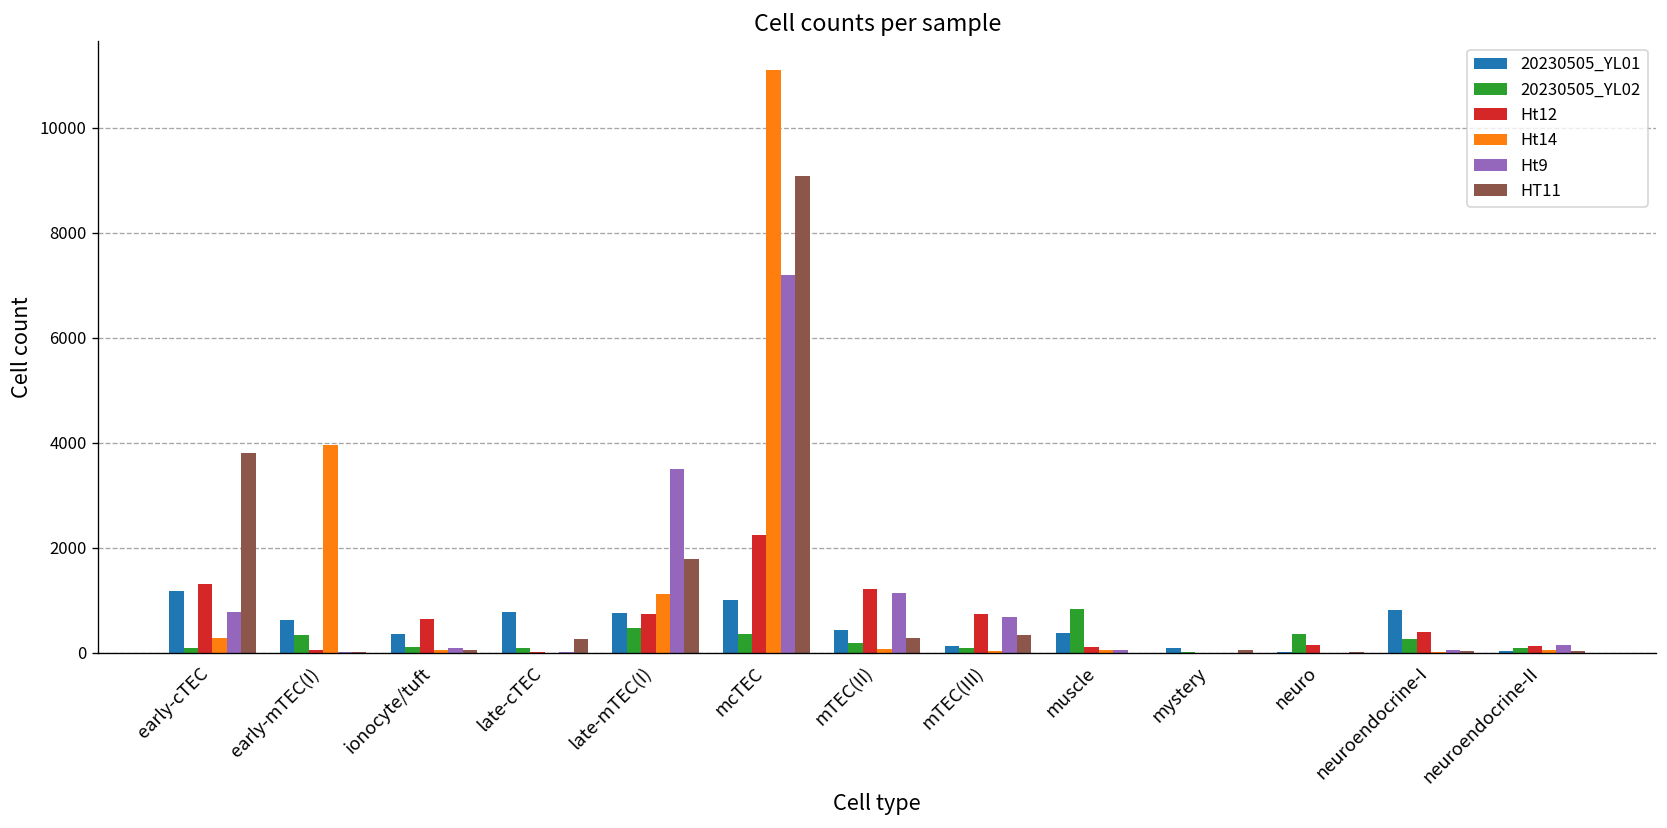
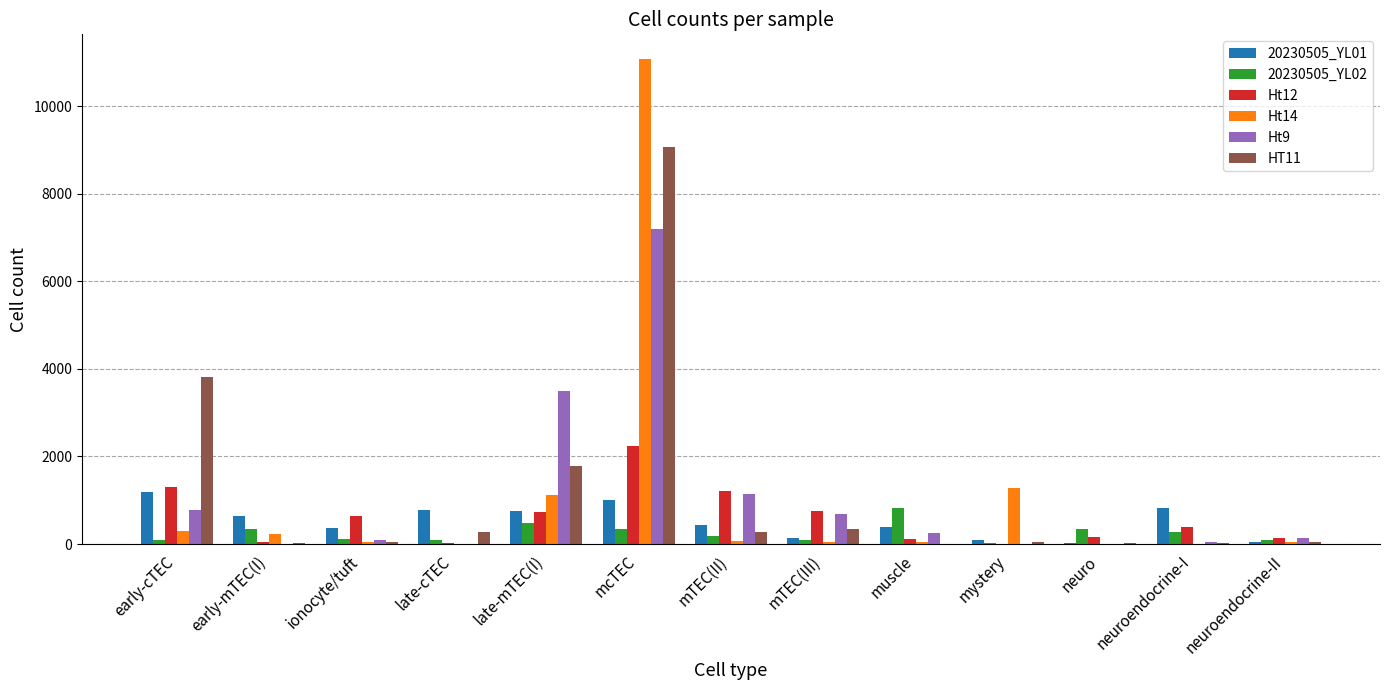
  {
    "20230505_YL01": {
      "early-cTEC": 1200,
      "early-mTEC(I)": 600,
      "ionocyte/tuft": 400,
      "late-cTEC": 800,
      "late-mTEC(I)": 800,
      "mcTEC": 1000,
      "mTEC(II)": 400,
      "mTEC(III)": 100,
      "muscle": 400,
      "mystery": 100,
      "neuroendocrine-I": 800
    },
    "20230505_YL02": {
      "early-cTEC": 100,
      "early-mTEC(I)": 300,
      "ionocyte/tuft": 100,
      "late-cTEC": 100,
      "late-mTEC(I)": 500,
      "mcTEC": 300,
      "mTEC(II)": 200,
      "mTEC(III)": 100,
      "muscle": 800,
      "neuro": 400,
      "neuroendocrine-I": 300,
      "neuroendocrine-II": 100
    },
    "Ht12": {
      "early-cTEC": 1300,
      "ionocyte/tuft": 600,
      "late-mTEC(I)": 700,
      "mcTEC": 2300,
      "mTEC(II)": 1200,
      "mTEC(III)": 700,
      "muscle": 100,
      "neuro": 200,
      "neuroendocrine-I": 400,
      "neuroendocrine-II": 100
    },
    "Ht14": {
      "early-cTEC": 300,
-     "early-mTEC(I)": 4000,
+     "early-mTEC(I)": 200,
      "late-mTEC(I)": 1100,
      "mcTEC": 11100,
      "mTEC(II)": 100,
-     "mystery": 0
+     "mystery": 1300
    },
    "Ht9": {
      "early-cTEC": 800,
      "ionocyte/tuft": 100,
      "late-mTEC(I)": 3500,
      "mcTEC": 7200,
      "mTEC(II)": 1100,
      "mTEC(III)": 700,
-     "muscle": 100,
+     "muscle": 300,
      "mystery": 0,
      "neuroendocrine-II": 100
    },
    "HT11": {
      "early-cTEC": 3800,
      "late-cTEC": 300,
      "late-mTEC(I)": 1800,
      "mcTEC": 9100,
      "mTEC(II)": 300,
      "mTEC(III)": 300
    }
  }
